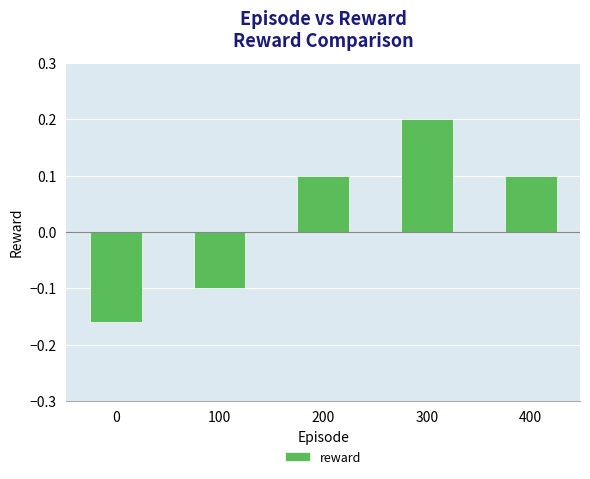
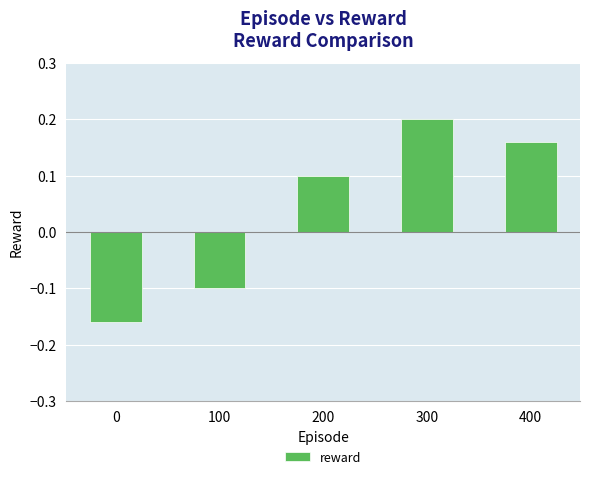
  {
    "0": -0.16,
    "100": -0.10,
    "200": 0.10,
    "300": 0.20,
-   "400": 0.10
+   "400": 0.16
  }
